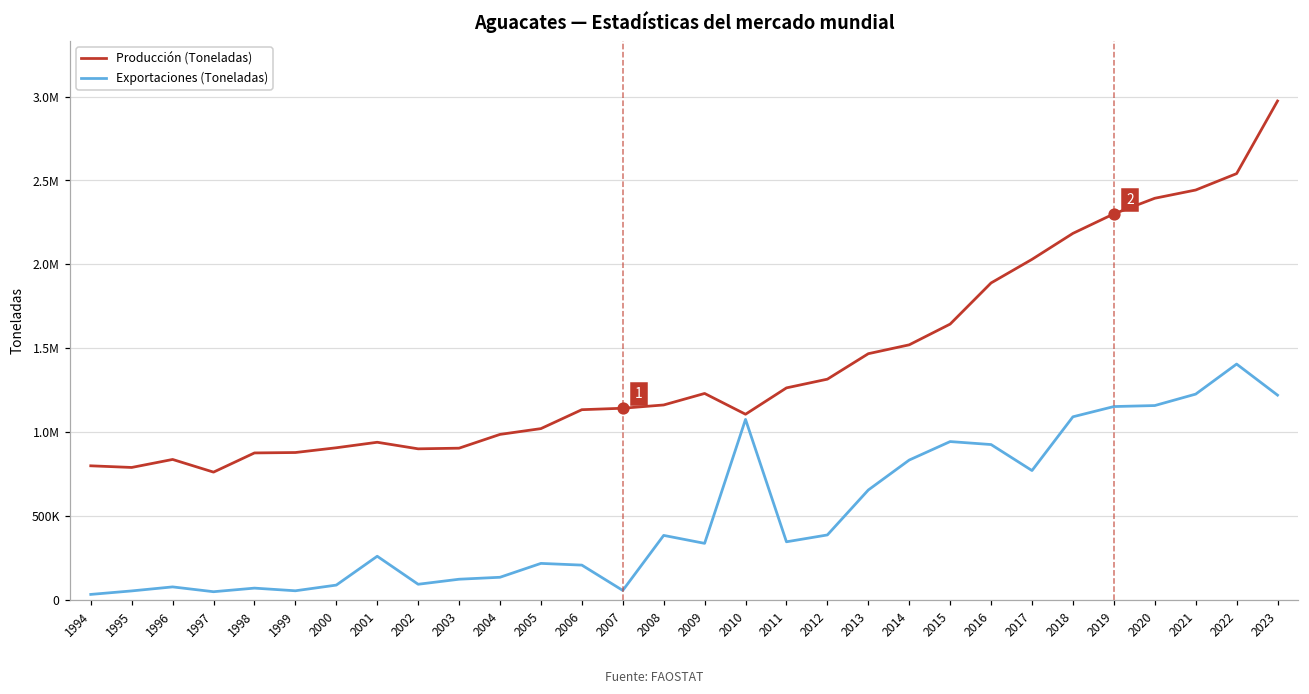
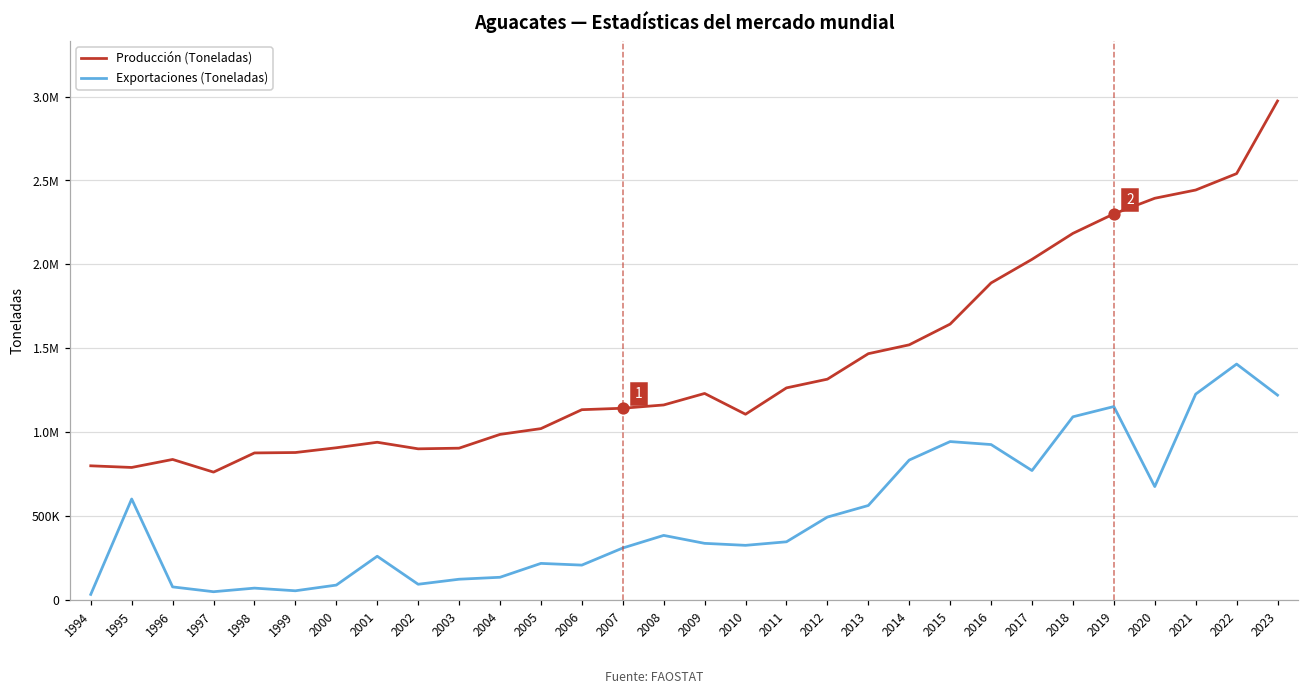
  {
    "Exportaciones (Toneladas)": {
      "1994": 30000,
-     "1995": 50000,
+     "1995": 600000,
      "1996": 80000,
      "1997": 50000,
      "1998": 70000,
      "1999": 60000,
      "2000": 90000,
      "2001": 260000,
      "2002": 90000,
      "2003": 120000,
      "2004": 140000,
      "2005": 220000,
      "2006": 210000,
-     "2007": 60000,
+     "2007": 310000,
      "2008": 390000,
      "2009": 340000,
-     "2010": 1080000,
+     "2010": 330000,
      "2011": 350000,
-     "2012": 390000,
-     "2013": 660000,
+     "2012": 490000,
+     "2013": 560000,
      "2014": 830000,
      "2015": 940000,
      "2016": 930000,
      "2017": 770000,
      "2018": 1090000,
      "2019": 1150000,
-     "2020": 1160000,
+     "2020": 680000,
      "2021": 1230000,
      "2022": 1410000,
      "2023": 1220000
    }
  }
